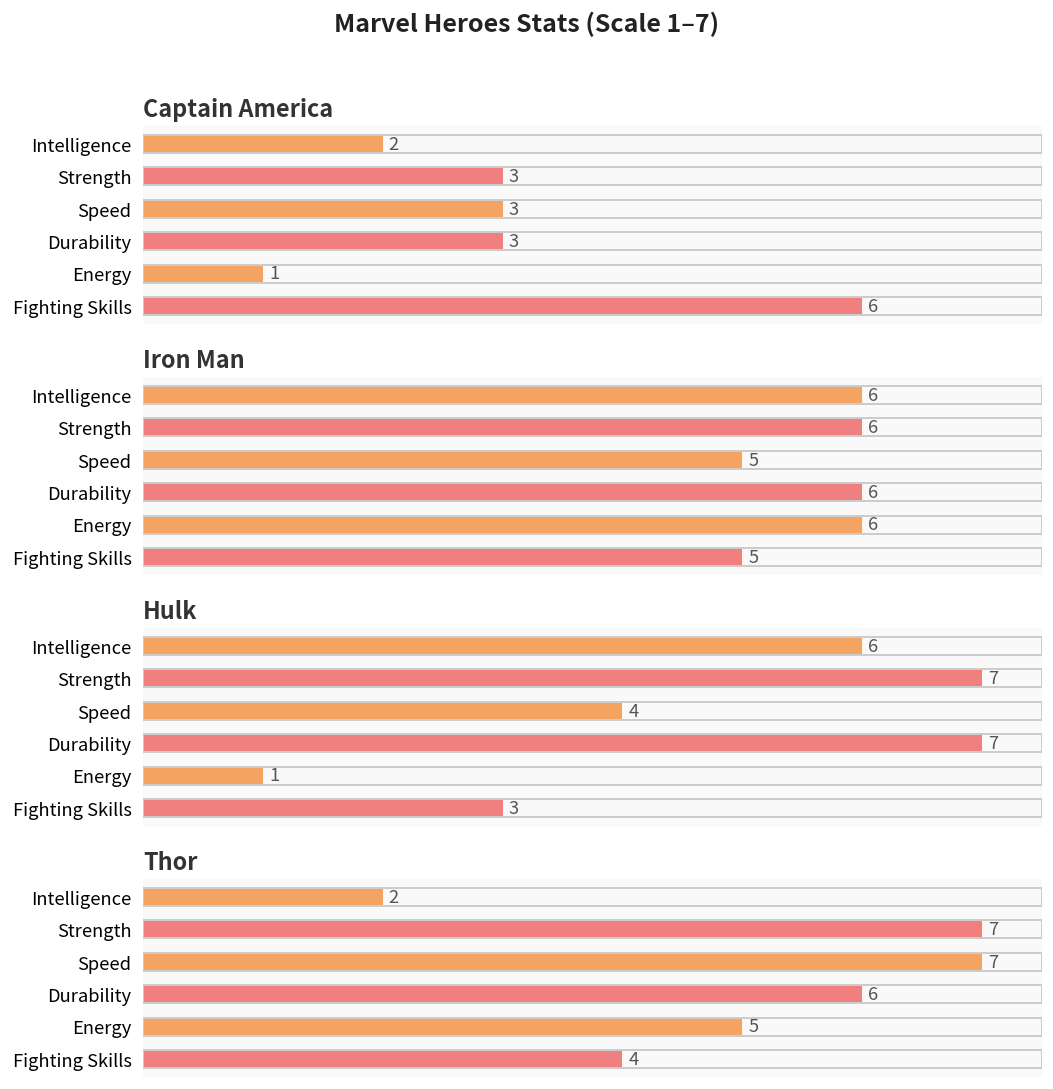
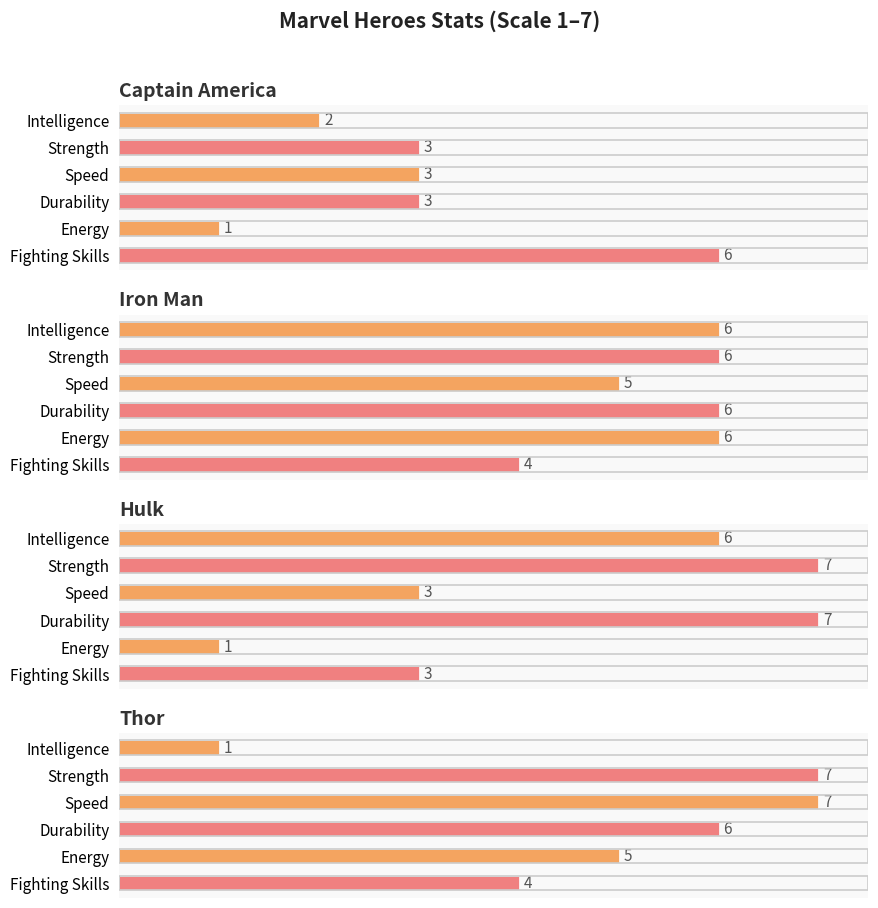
  {
    "Captain America": {
      "Intelligence": 2,
      "Strength": 3,
      "Speed": 3,
      "Durability": 3,
      "Energy": 1,
      "Fighting Skills": 6
    },
    "Iron Man": {
      "Intelligence": 6,
      "Strength": 6,
      "Speed": 5,
      "Durability": 6,
      "Energy": 6,
-     "Fighting Skills": 5
+     "Fighting Skills": 4
    },
    "Hulk": {
      "Intelligence": 6,
      "Strength": 7,
-     "Speed": 4,
+     "Speed": 3,
      "Durability": 7,
      "Energy": 1,
      "Fighting Skills": 3
    },
    "Thor": {
-     "Intelligence": 2,
+     "Intelligence": 1,
      "Strength": 7,
      "Speed": 7,
      "Durability": 6,
      "Energy": 5,
      "Fighting Skills": 4
    }
  }
